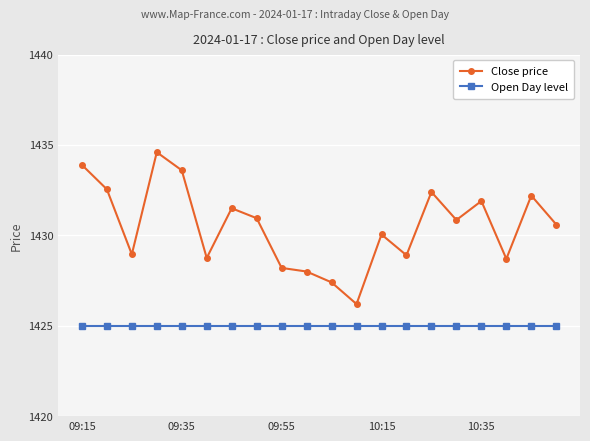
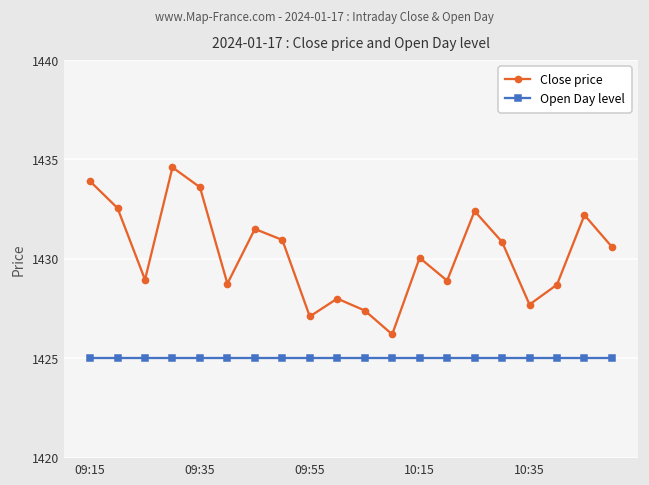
  {
    "Close price": {
      "09:15": 1433.9,
      "09:35": 1433.6,
-     "09:55": 1428.2,
+     "09:55": 1427.1,
      "10:15": 1430.1,
-     "10:35": 1431.9
+     "10:35": 1427.7
    },
    "Open Day level": {
      "09:15": 1425.0,
      "09:35": 1425.0,
      "09:55": 1425.0,
      "10:15": 1425.0,
      "10:35": 1425.0
    }
  }
